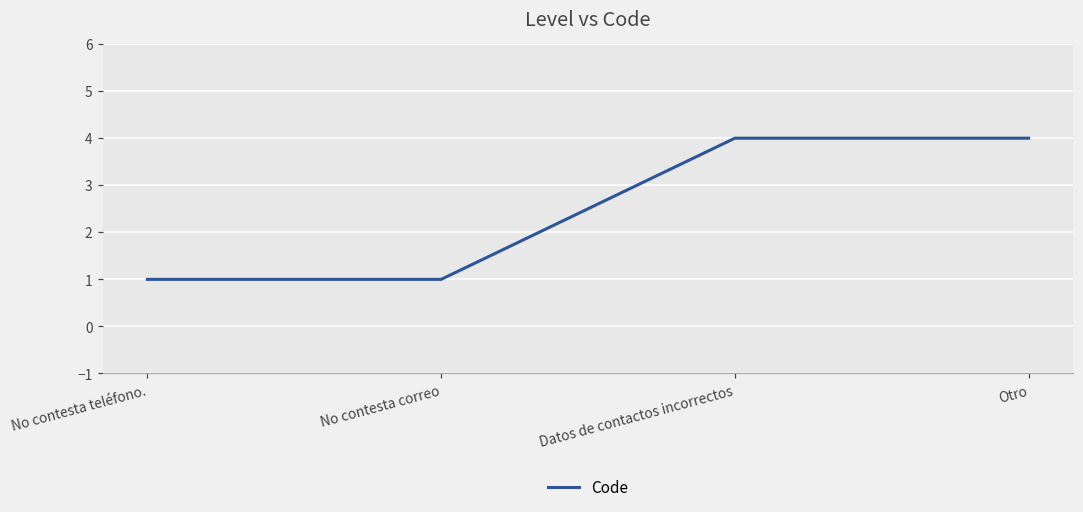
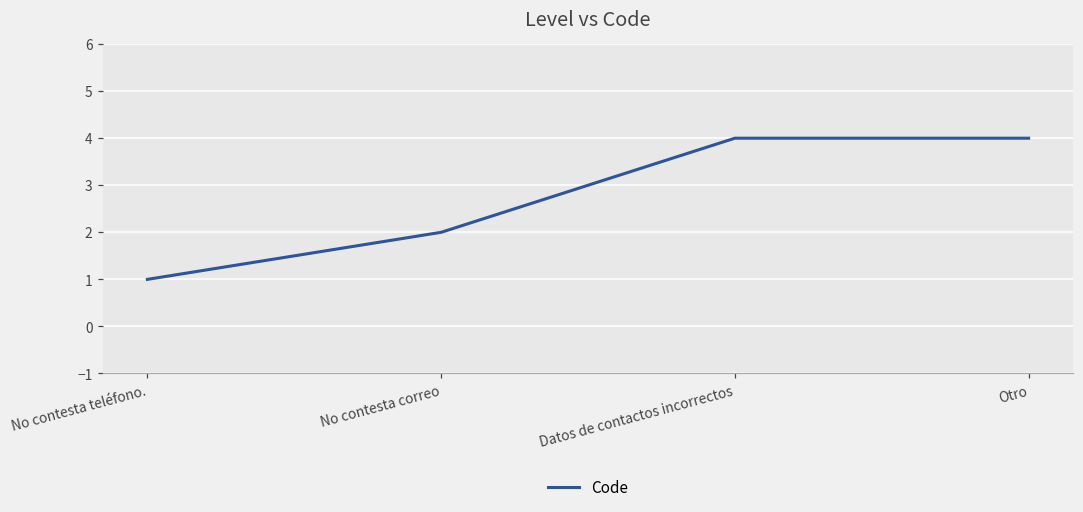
  {
    "No contesta teléfono.": 1,
-   "No contesta correo": 1,
+   "No contesta correo": 2,
    "Datos de contactos incorrectos": 4,
    "Otro": 4
  }
